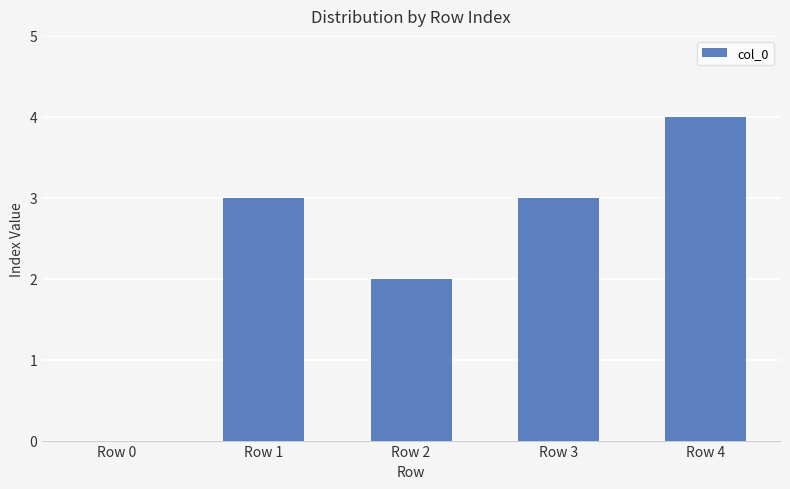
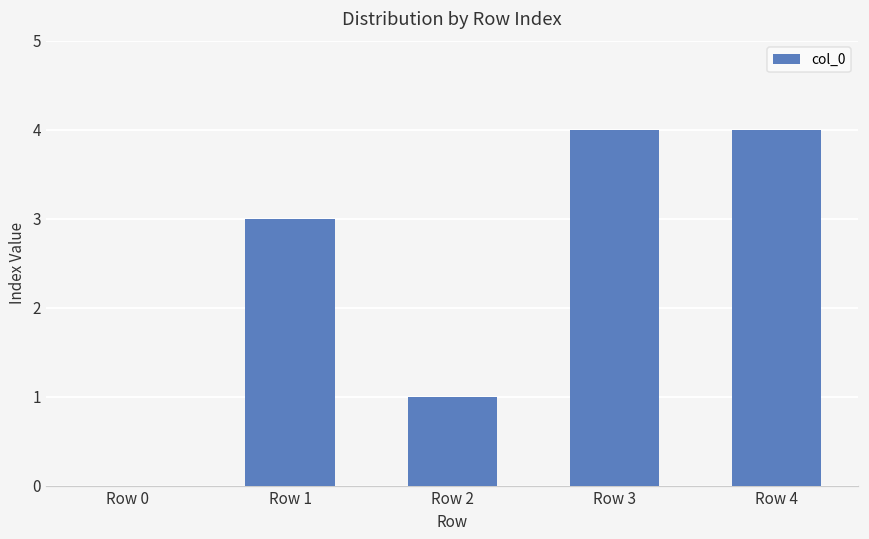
  {
    "Row 0": 0,
    "Row 1": 3,
-   "Row 2": 2,
-   "Row 3": 3,
+   "Row 2": 1,
+   "Row 3": 4,
    "Row 4": 4
  }
